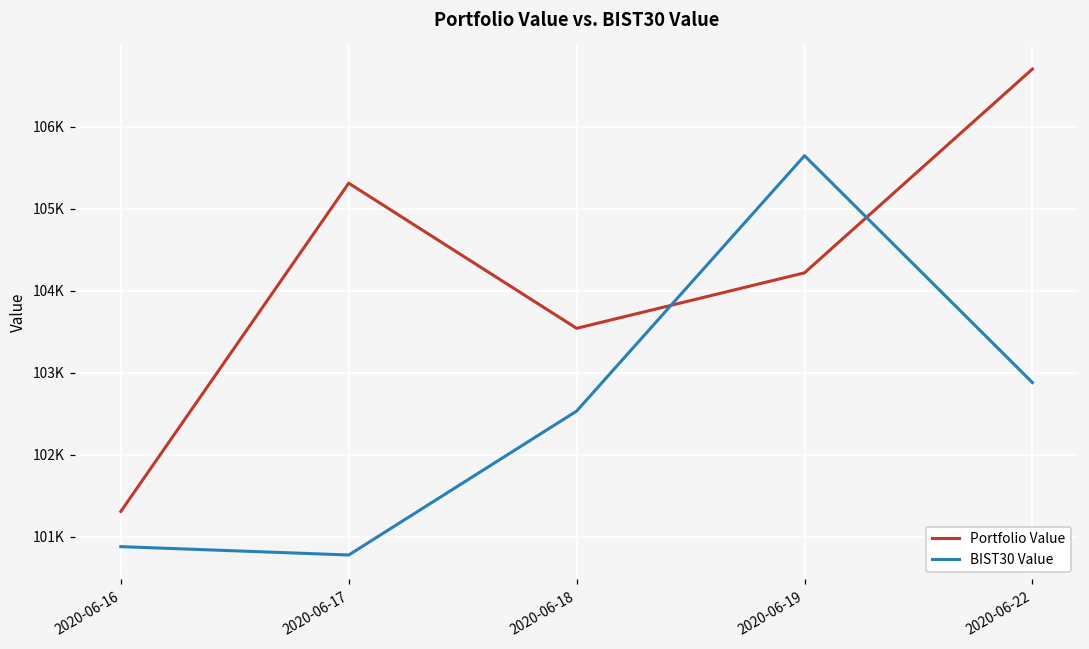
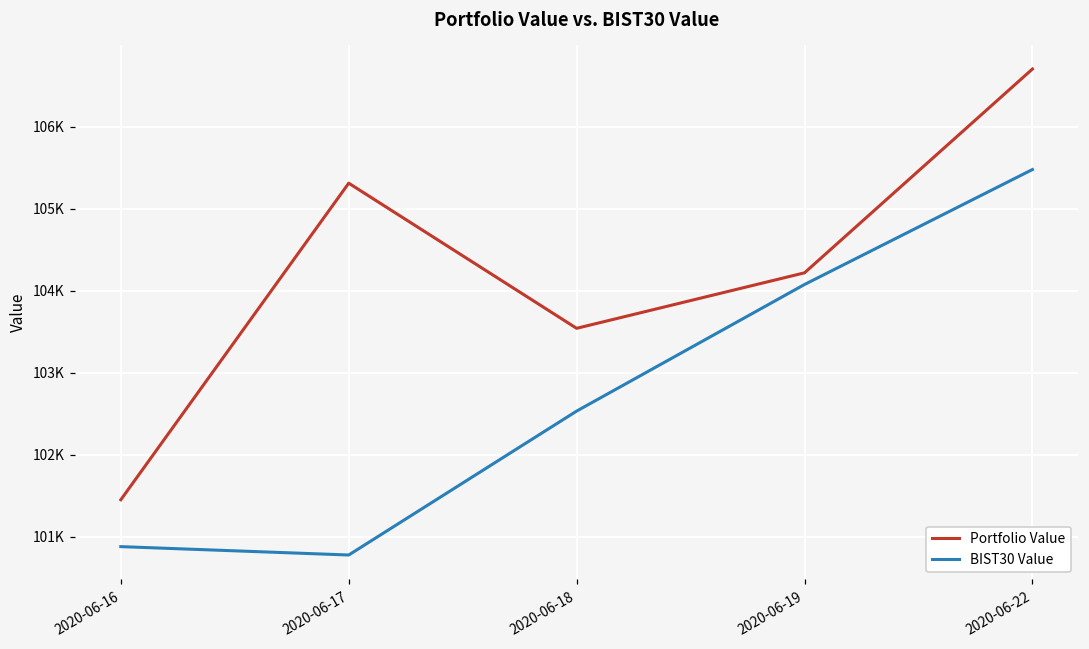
  {
    "Portfolio Value": {
-     "2020-06-16": 101300,
+     "2020-06-16": 101500,
      "2020-06-17": 105300,
      "2020-06-18": 103500,
      "2020-06-19": 104200,
      "2020-06-22": 106700
    },
    "BIST30 Value": {
      "2020-06-16": 100900,
      "2020-06-17": 100800,
      "2020-06-18": 102500,
-     "2020-06-19": 105600,
-     "2020-06-22": 102900
+     "2020-06-19": 104100,
+     "2020-06-22": 105500
    }
  }
